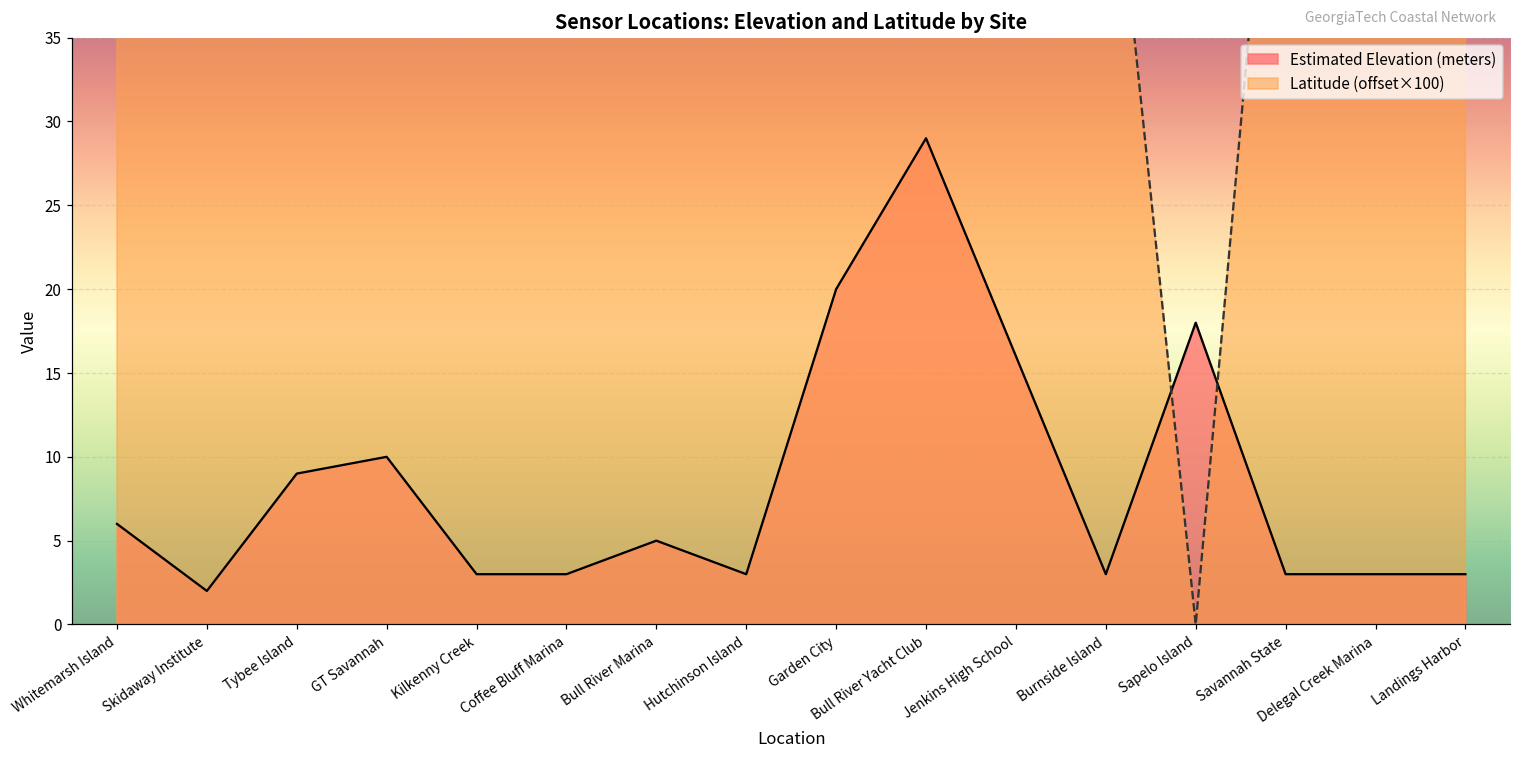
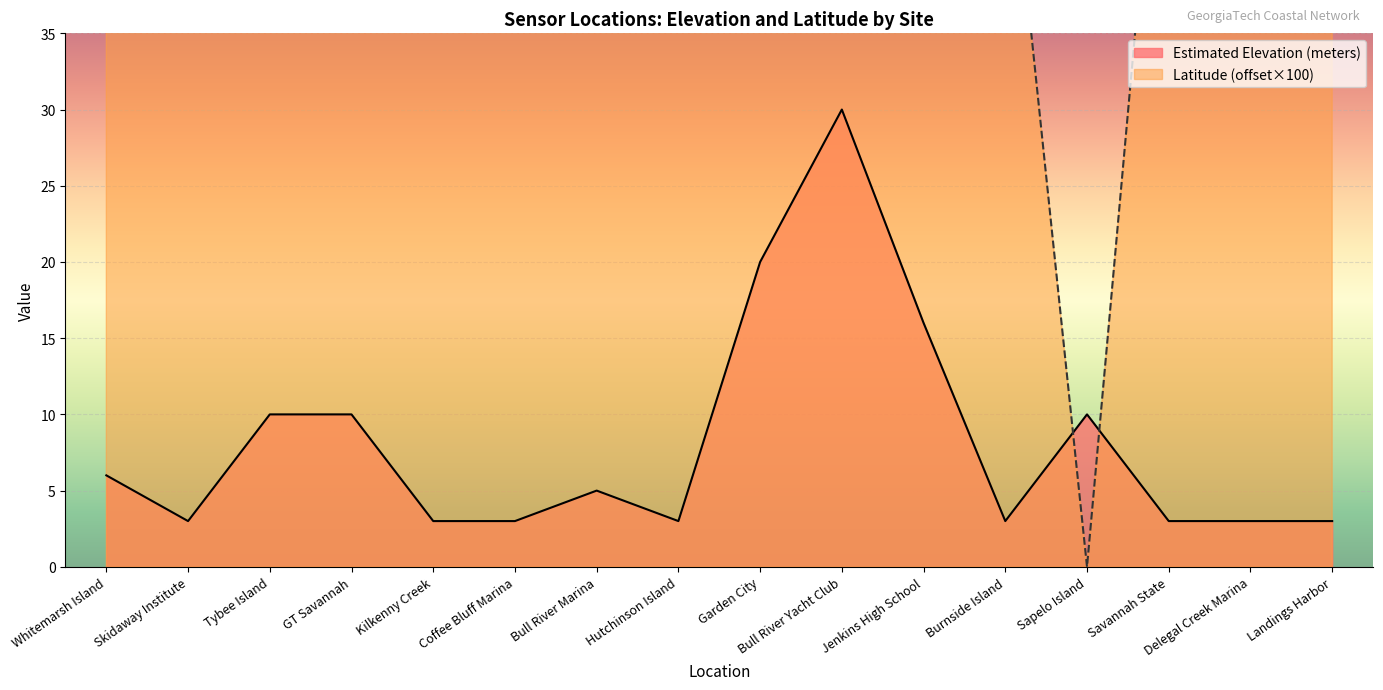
  {
    "Estimated Elevation (meters)": {
      "Whitemarsh Island": 6,
-     "Skidaway Institute": 2,
-     "Tybee Island": 9,
+     "Skidaway Institute": 3,
+     "Tybee Island": 10,
      "GT Savannah": 10,
      "Kilkenny Creek": 3,
      "Coffee Bluff Marina": 3,
      "Bull River Marina": 5,
      "Hutchinson Island": 3,
      "Garden City": 20,
-     "Bull River Yacht Club": 29,
+     "Bull River Yacht Club": 30,
      "Jenkins High School": 16,
      "Burnside Island": 3,
-     "Sapelo Island": 18,
+     "Sapelo Island": 10,
      "Savannah State": 3,
      "Delegal Creek Marina": 3,
      "Landings Harbor": 3
    },
    "Latitude (offset×100)": {
      "Sapelo Island": 0
    }
  }
